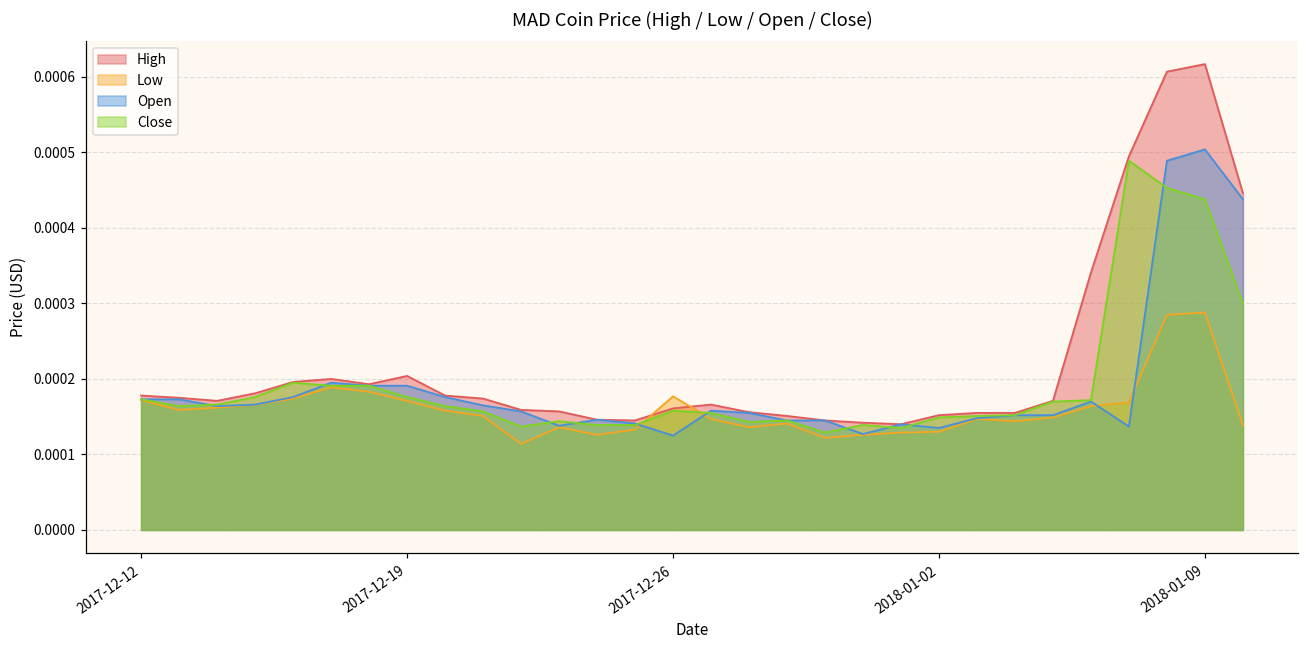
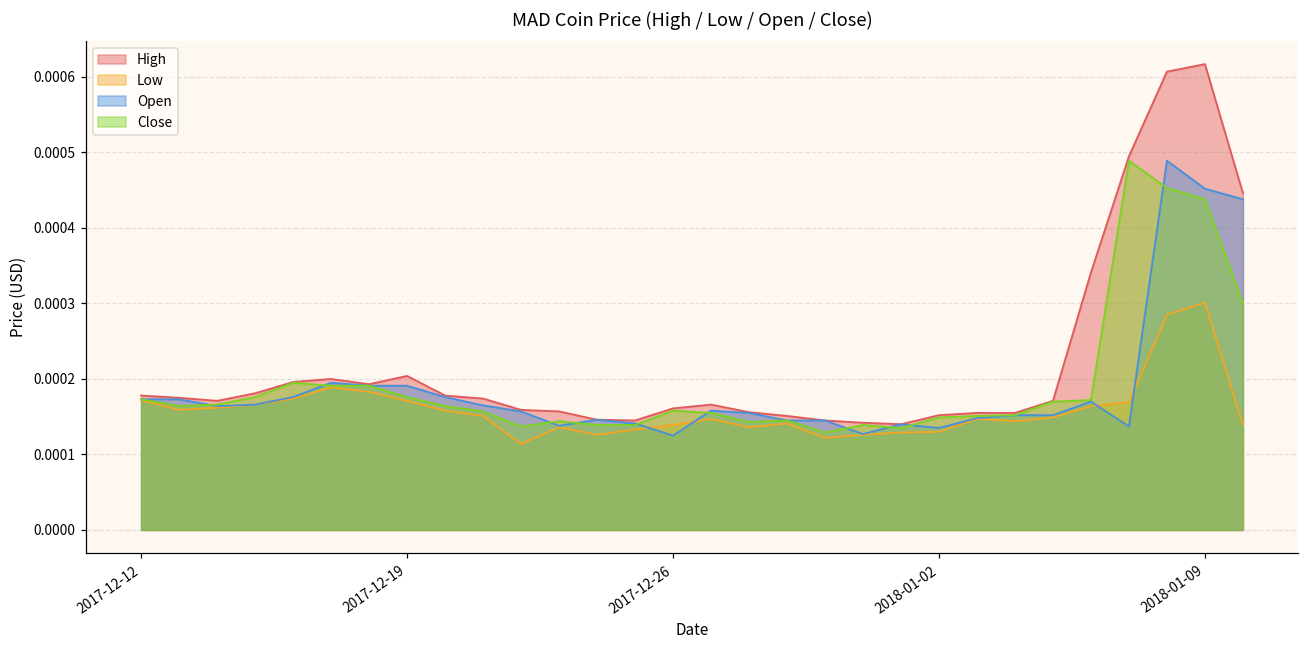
  {
    "High": {
      "2017-12-12": 0.00018,
      "2017-12-19": 0.00020,
      "2018-01-09": 0.00062
    },
    "Low": {
      "2017-12-19": 0.00017,
-     "2017-12-26": 0.00018,
+     "2017-12-26": 0.00014,
      "2018-01-02": 0.00013,
-     "2018-01-09": 0.00029
+     "2018-01-09": 0.00030
    },
    "Open": {
      "2017-12-19": 0.00019,
      "2017-12-26": 0.00013,
      "2018-01-02": 0.00014,
-     "2018-01-09": 0.00050
+     "2018-01-09": 0.00045
    },
    "Close": {
      "2017-12-19": 0.00018,
      "2018-01-09": 0.00044
    }
  }
